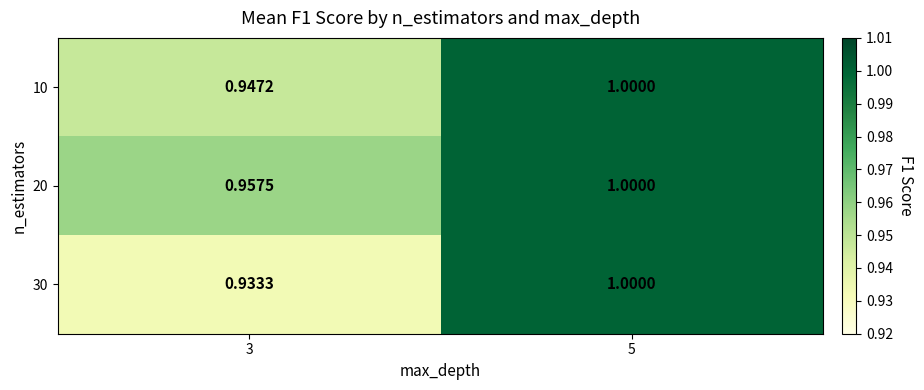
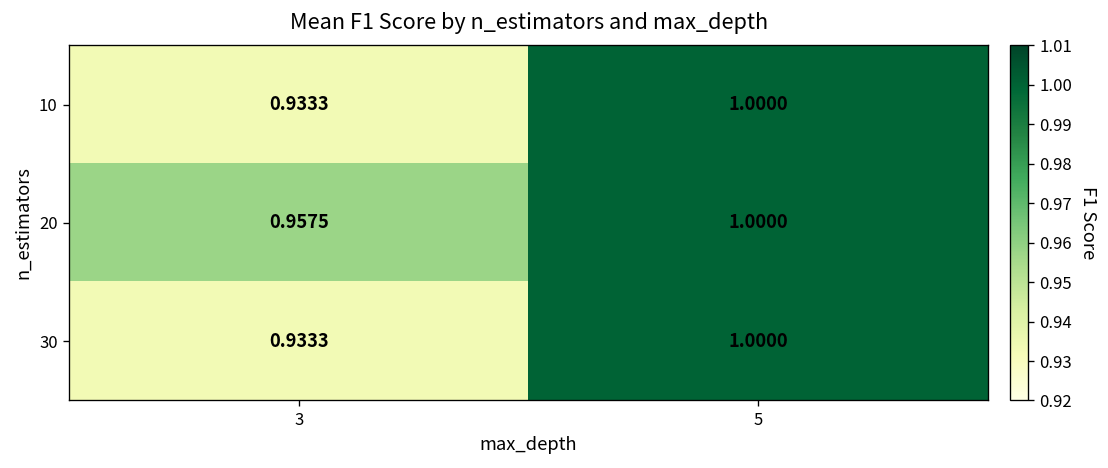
  {
    "10": {
-     "3": 0.9472,
+     "3": 0.9333,
      "5": 1.0000
    },
    "20": {
      "3": 0.9575,
      "5": 1.0000
    },
    "30": {
      "3": 0.9333,
      "5": 1.0000
    }
  }
